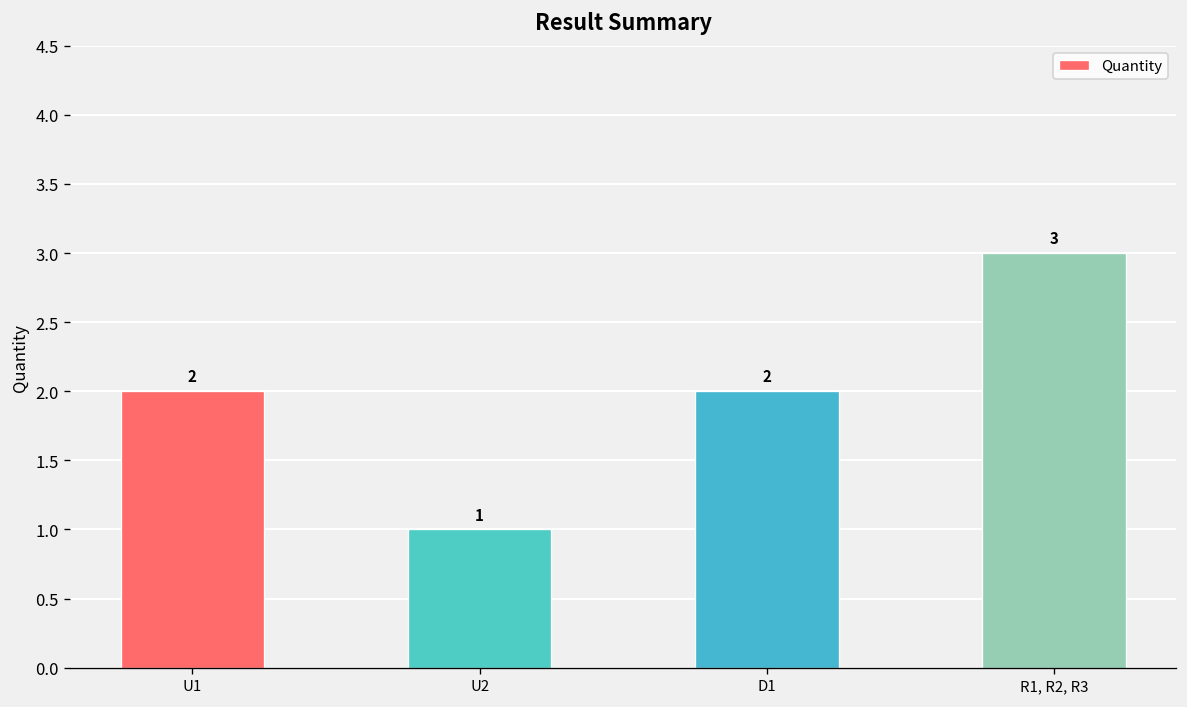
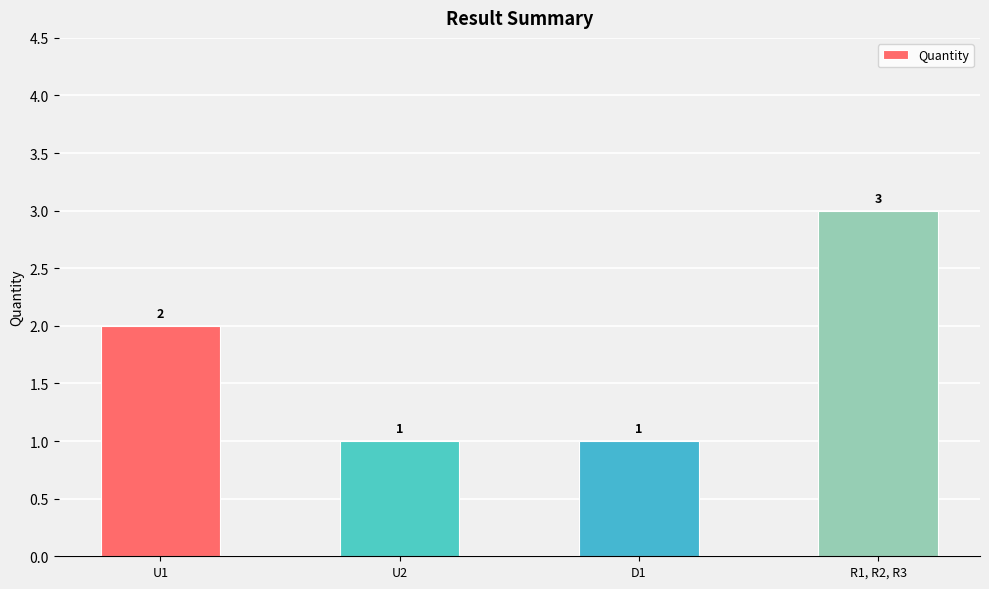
  {
    "U1": 2,
    "U2": 1,
-   "D1": 2,
+   "D1": 1,
    "R1, R2, R3": 3
  }
